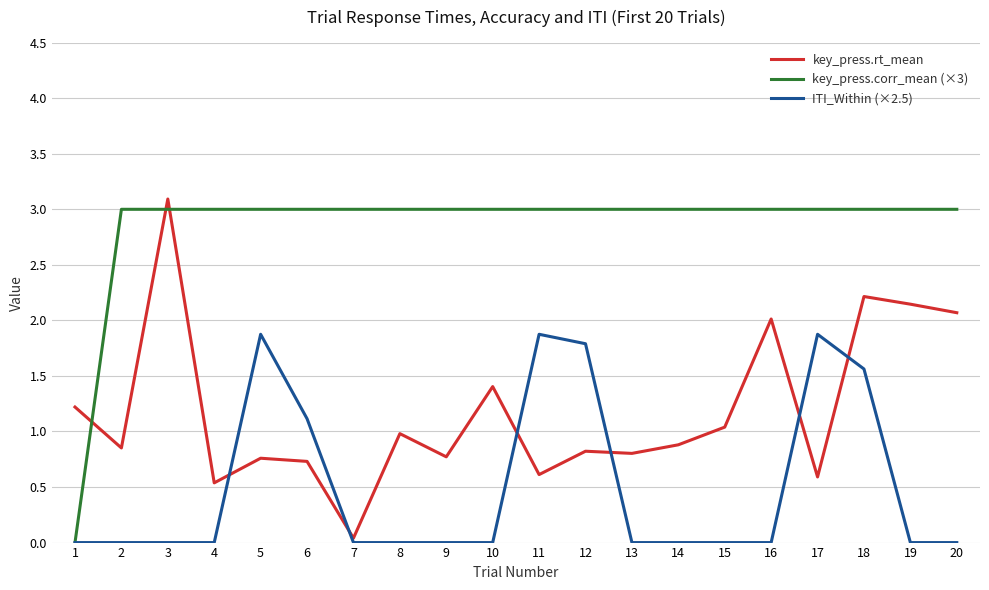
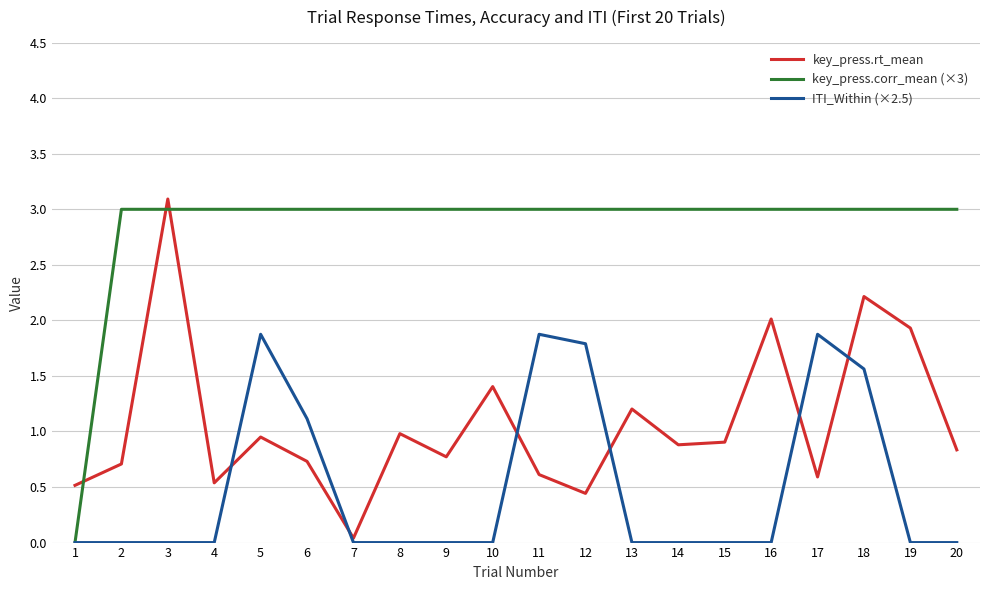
  {
    "key_press.rt_mean": {
-     "1": 1.22,
-     "2": 0.85,
+     "1": 0.52,
+     "2": 0.71,
      "3": 3.09,
      "4": 0.54,
-     "5": 0.76,
+     "5": 0.95,
      "6": 0.73,
      "7": 0.04,
      "8": 0.98,
      "9": 0.77,
      "10": 1.40,
      "11": 0.61,
-     "12": 0.82,
-     "13": 0.80,
+     "12": 0.44,
+     "13": 1.20,
      "14": 0.88,
-     "15": 1.04,
+     "15": 0.90,
      "16": 2.01,
      "17": 0.59,
      "18": 2.21,
-     "19": 2.15,
-     "20": 2.07
+     "19": 1.93,
+     "20": 0.83
    },
    "key_press.corr_mean (×3)": {
      "2": 3.00,
      "3": 3.00,
      "4": 3.00,
      "5": 3.00,
      "6": 3.00,
      "7": 3.00,
      "8": 3.00,
      "9": 3.00,
      "10": 3.00,
      "11": 3.00,
      "12": 3.00,
      "13": 3.00,
      "14": 3.00,
      "15": 3.00,
      "16": 3.00,
      "17": 3.00,
      "18": 3.00,
      "19": 3.00,
      "20": 3.00
    },
    "ITI_Within (×2.5)": {
      "2": 0.00,
      "3": 0.00,
      "4": 0.00,
      "5": 1.88,
      "6": 1.12,
      "7": 0.00,
      "8": 0.00,
      "9": 0.00,
      "10": 0.00,
      "11": 1.88,
      "12": 1.79,
      "13": 0.00,
      "14": 0.00,
      "15": 0.00,
      "16": 0.00,
      "17": 1.88,
      "18": 1.56,
      "19": 0.00,
      "20": 0.00
    }
  }
